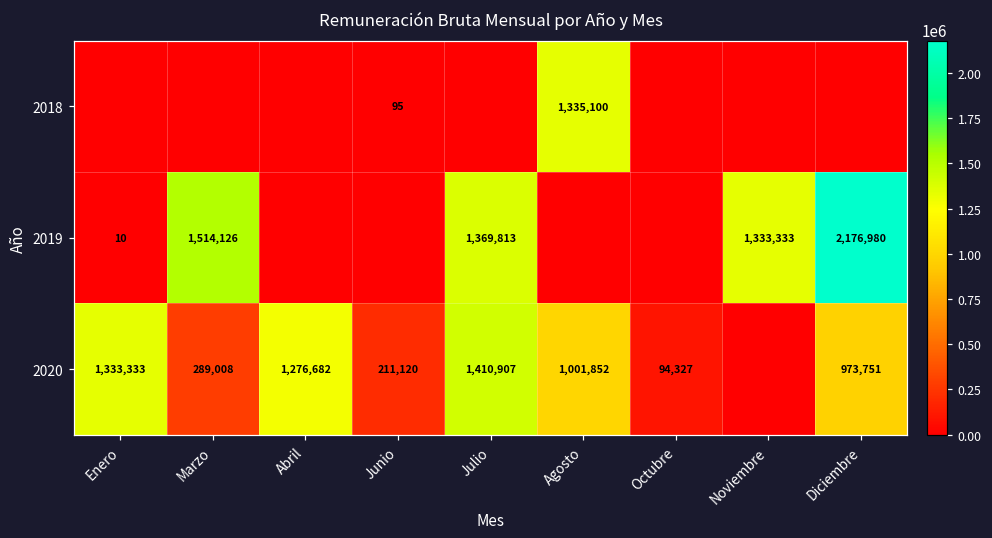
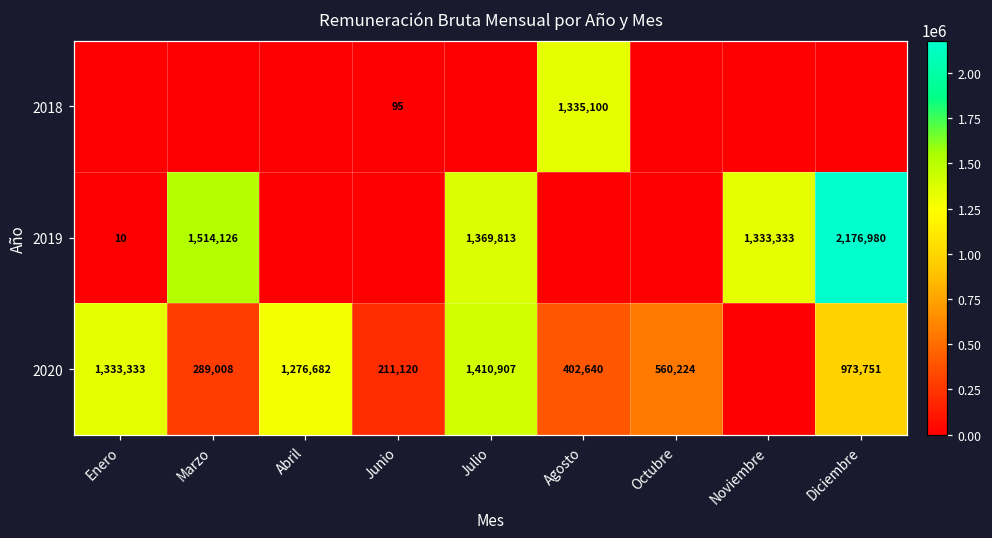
  {
    "2018": {
      "Junio": "95",
      "Agosto": "1,335,100"
    },
    "2019": {
      "Enero": "10",
      "Marzo": "1,514,126",
      "Julio": "1,369,813",
      "Noviembre": "1,333,333",
      "Diciembre": "2,176,980"
    },
    "2020": {
      "Enero": "1,333,333",
      "Marzo": "289,008",
      "Abril": "1,276,682",
      "Junio": "211,120",
      "Julio": "1,410,907",
-     "Agosto": "1,001,852",
-     "Octubre": "94,327",
+     "Agosto": "402,640",
+     "Octubre": "560,224",
      "Diciembre": "973,751"
    }
  }
